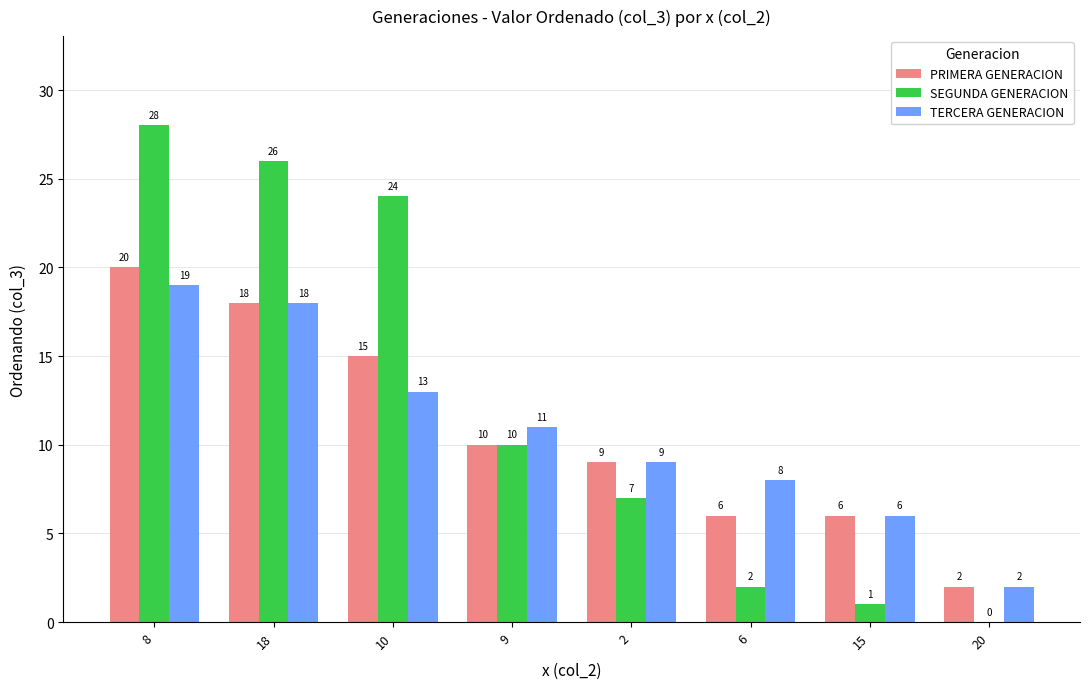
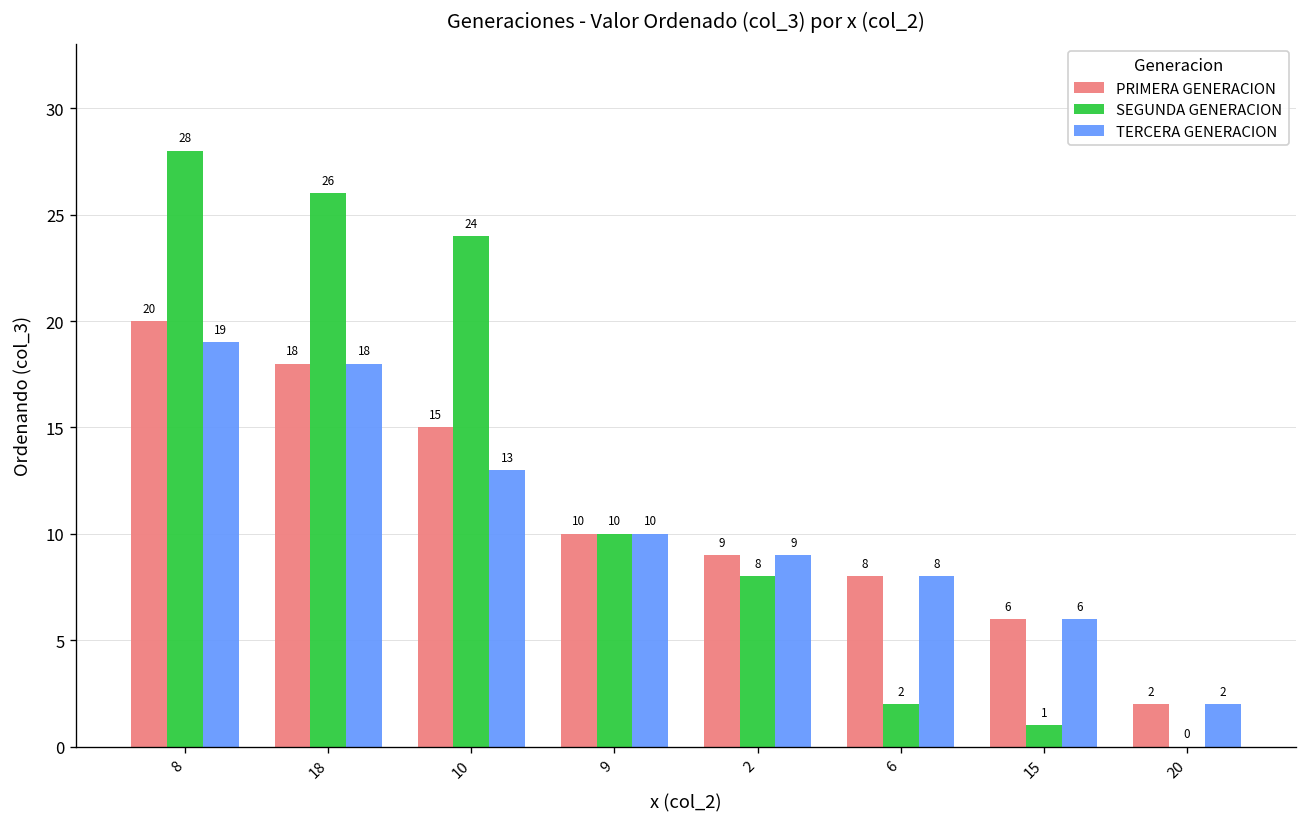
  {
    "PRIMERA GENERACION": {
      "8": 20,
      "18": 18,
      "10": 15,
      "9": 10,
      "2": 9,
-     "6": 6,
+     "6": 8,
      "15": 6,
      "20": 2
    },
    "SEGUNDA GENERACION": {
      "8": 28,
      "18": 26,
      "10": 24,
      "9": 10,
-     "2": 7,
+     "2": 8,
      "6": 2,
      "15": 1,
      "20": 0
    },
    "TERCERA GENERACION": {
      "8": 19,
      "18": 18,
      "10": 13,
-     "9": 11,
+     "9": 10,
      "2": 9,
      "6": 8,
      "15": 6,
      "20": 2
    }
  }
